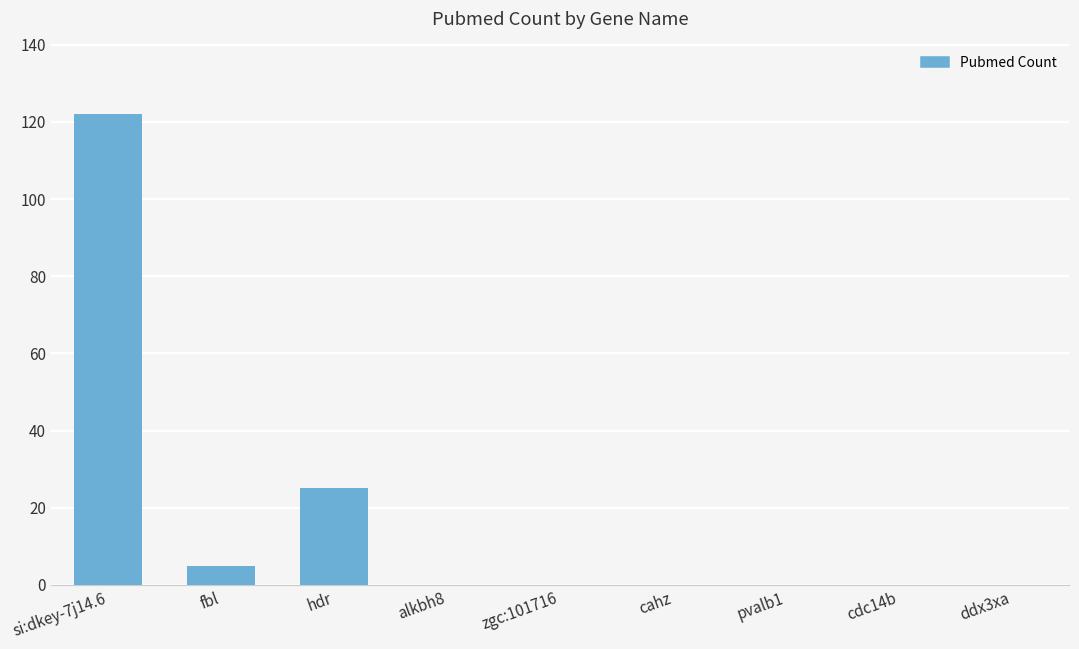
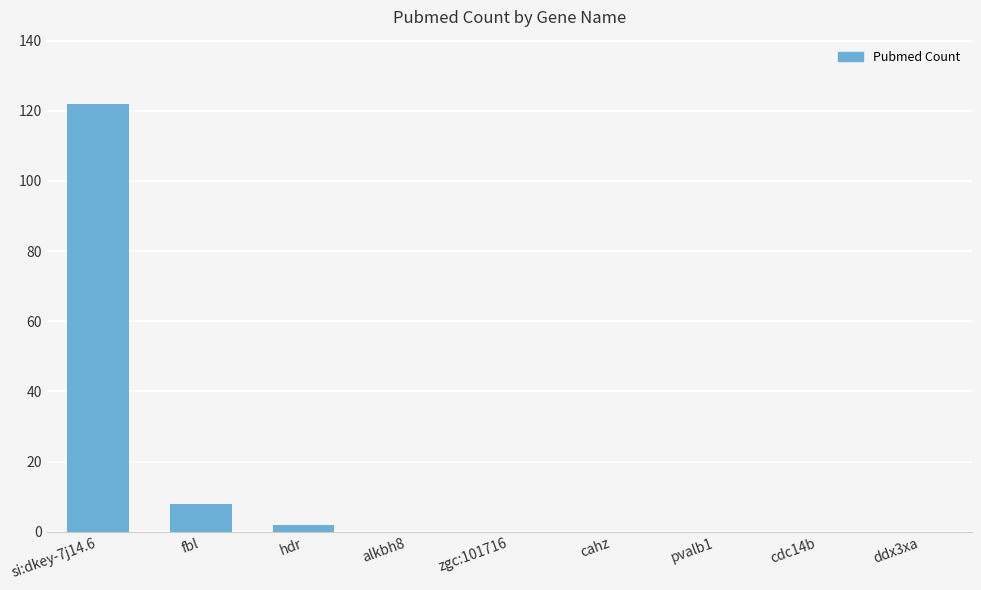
  {
    "si:dkey-7j14.6": 122,
-   "fbl": 5,
-   "hdr": 25,
+   "fbl": 8,
+   "hdr": 2,
    "alkbh8": 0,
    "zgc:101716": 0,
    "cahz": 0,
    "pvalb1": 0,
    "cdc14b": 0,
    "ddx3xa": 0
  }
